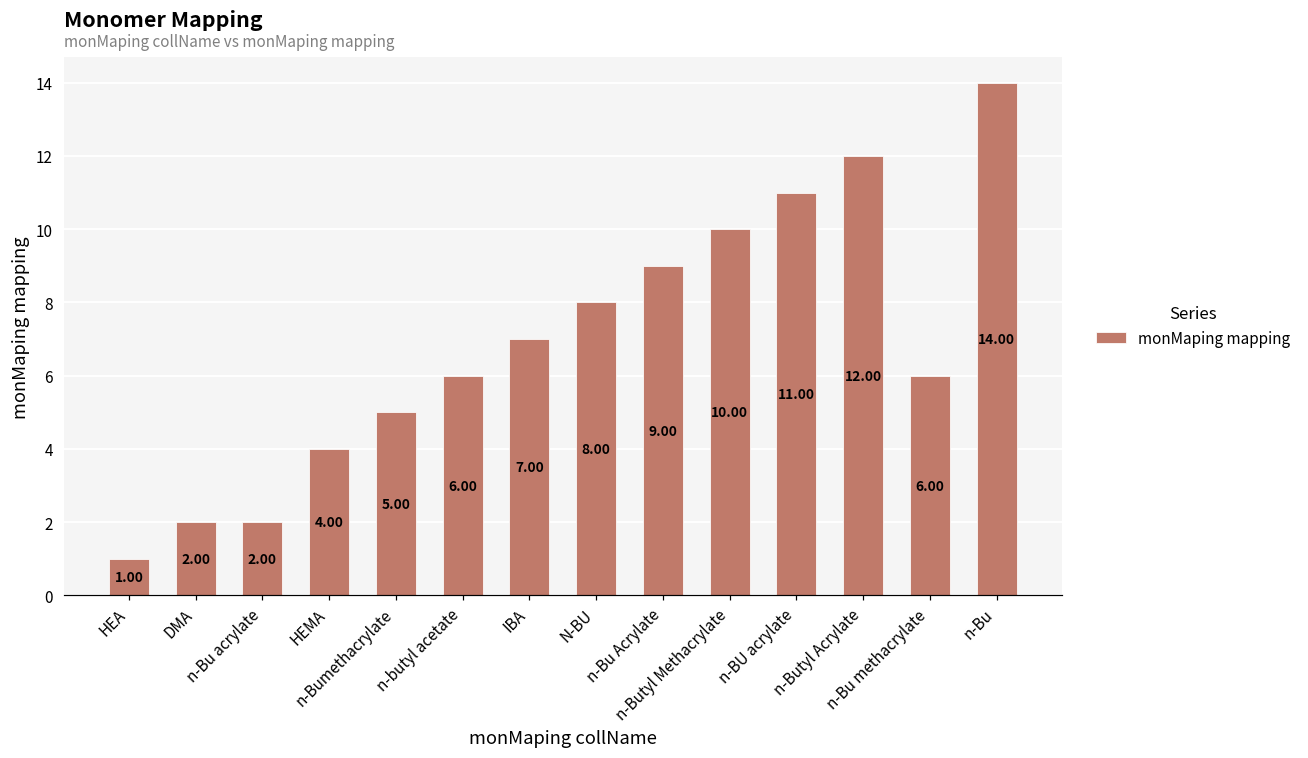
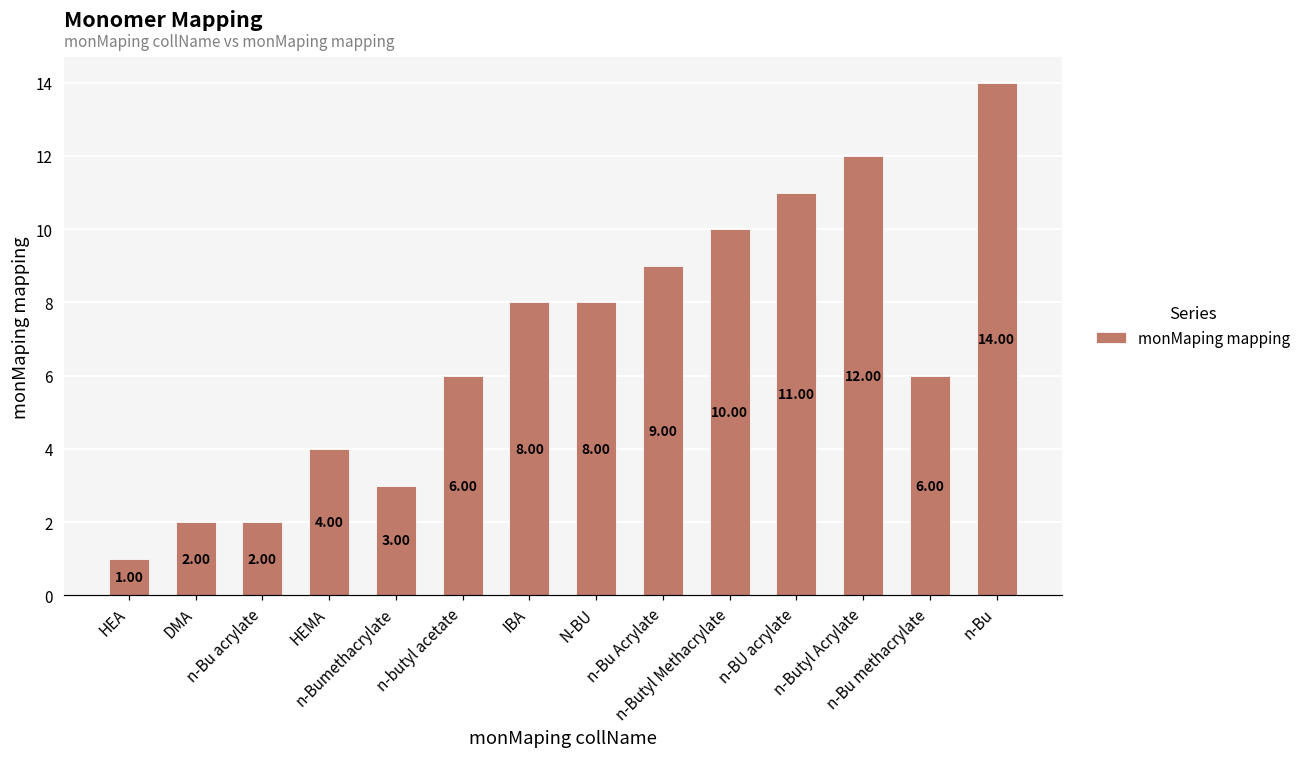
  {
    "HEA": 1.00,
    "DMA": 2.00,
    "n-Bu acrylate": 2.00,
    "HEMA": 4.00,
-   "n-Bumethacrylate": 5.00,
+   "n-Bumethacrylate": 3.00,
    "n-butyl acetate": 6.00,
-   "IBA": 7.00,
+   "IBA": 8.00,
    "N-BU": 8.00,
    "n-Bu Acrylate": 9.00,
    "n-Butyl Methacrylate": 10.00,
    "n-BU acrylate": 11.00,
    "n-Butyl Acrylate": 12.00,
    "n-Bu methacrylate": 6.00,
    "n-Bu": 14.00
  }
